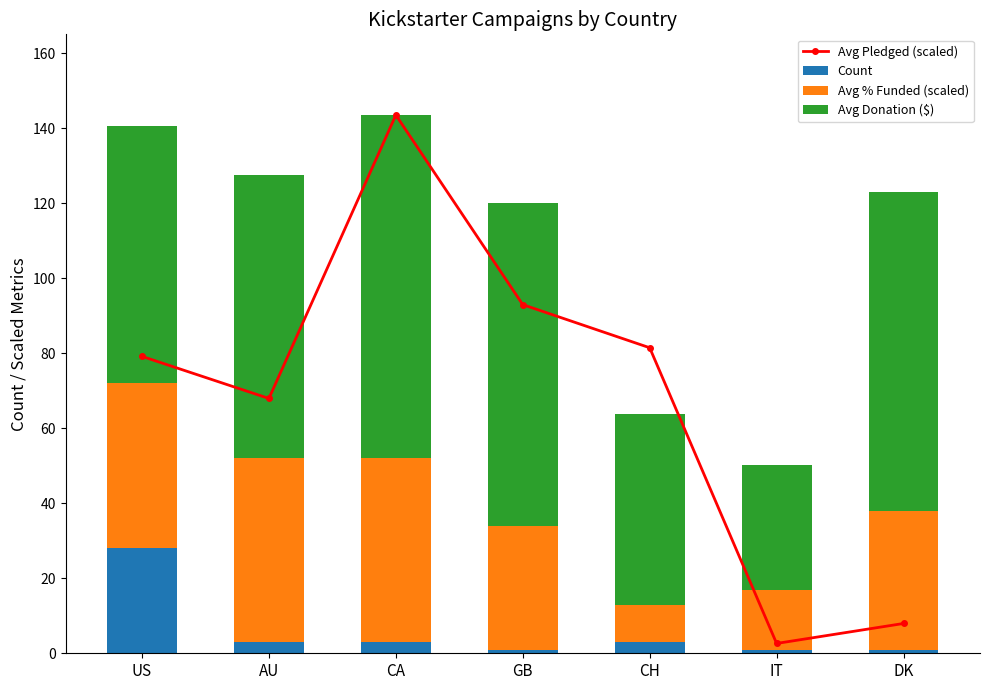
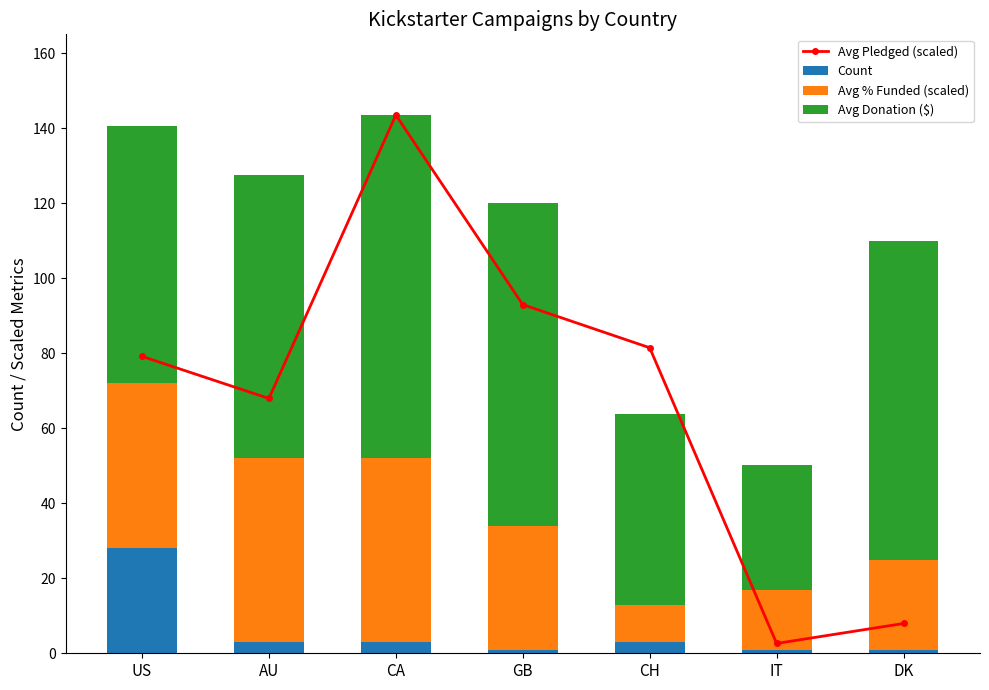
  {
    "Avg Pledged (scaled)": {
      "US": 79,
      "AU": 68,
      "CA": 144,
      "GB": 93,
      "CH": 81,
      "IT": 3,
      "DK": 8
    },
    "Count": {
      "US": 28,
      "AU": 3,
      "CA": 3,
      "GB": 1,
      "CH": 3,
      "IT": 1,
      "DK": 1
    },
    "Avg % Funded (scaled)": {
      "US": 44,
      "AU": 49,
      "CA": 49,
      "GB": 33,
      "CH": 10,
      "IT": 16,
-     "DK": 37
+     "DK": 24
    },
    "Avg Donation ($)": {
      "US": 69,
      "AU": 75,
      "CA": 92,
      "GB": 86,
      "CH": 51,
      "IT": 33,
      "DK": 85
    }
  }
